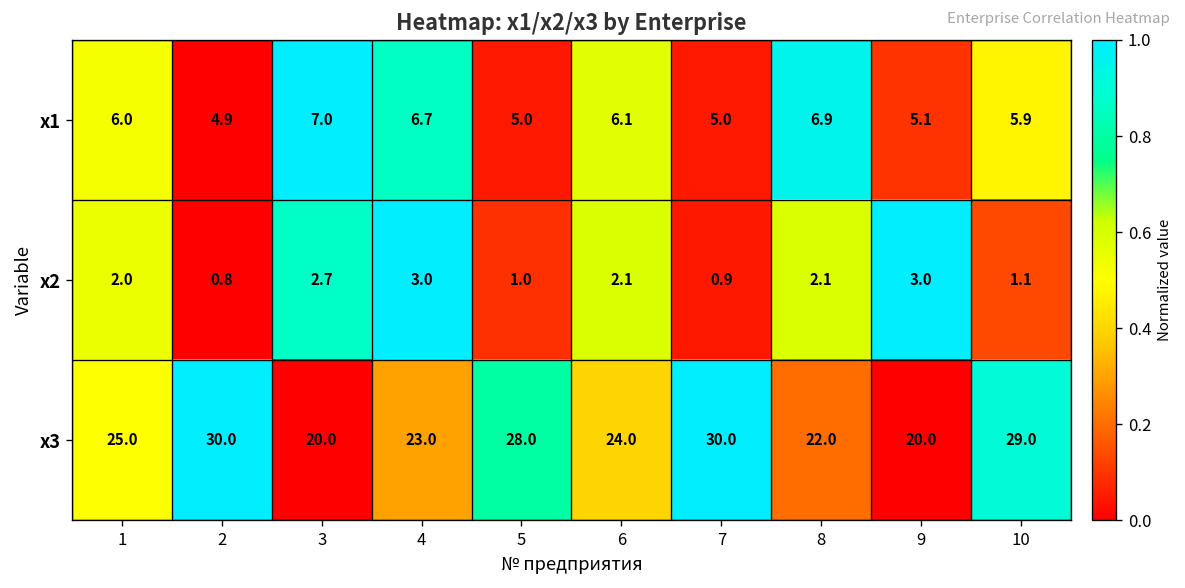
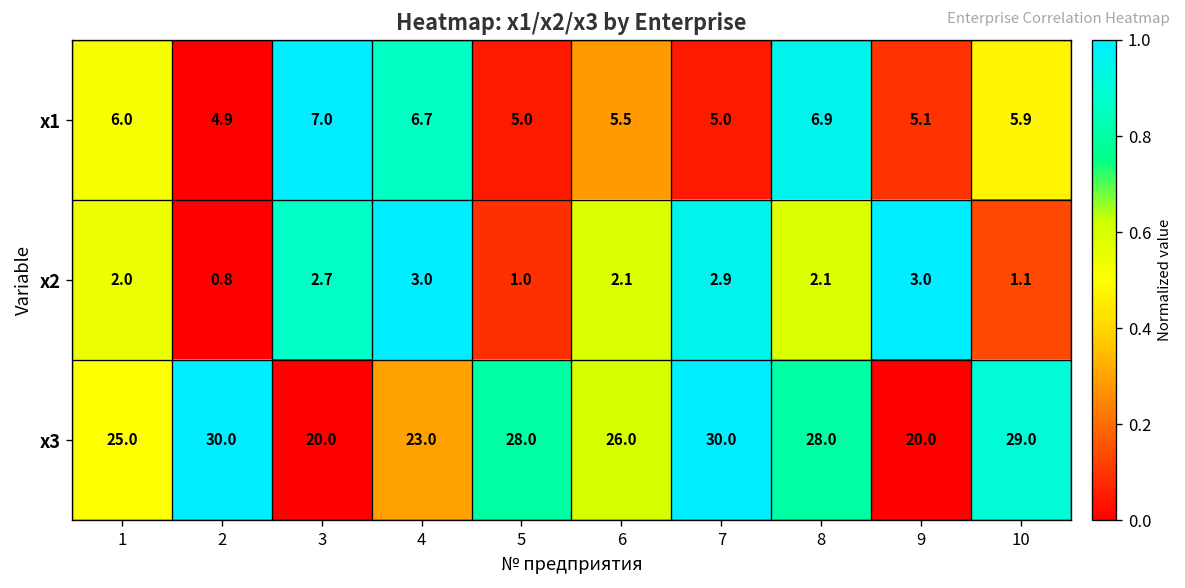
  {
    "x1": {
      "1": 6.0,
      "2": 4.9,
      "3": 7.0,
      "4": 6.7,
      "5": 5.0,
-     "6": 6.1,
+     "6": 5.5,
      "7": 5.0,
      "8": 6.9,
      "9": 5.1,
      "10": 5.9
    },
    "x2": {
      "1": 2.0,
      "2": 0.8,
      "3": 2.7,
      "4": 3.0,
      "5": 1.0,
      "6": 2.1,
-     "7": 0.9,
+     "7": 2.9,
      "8": 2.1,
      "9": 3.0,
      "10": 1.1
    },
    "x3": {
      "1": 25.0,
      "2": 30.0,
      "3": 20.0,
      "4": 23.0,
      "5": 28.0,
-     "6": 24.0,
+     "6": 26.0,
      "7": 30.0,
-     "8": 22.0,
+     "8": 28.0,
      "9": 20.0,
      "10": 29.0
    }
  }
